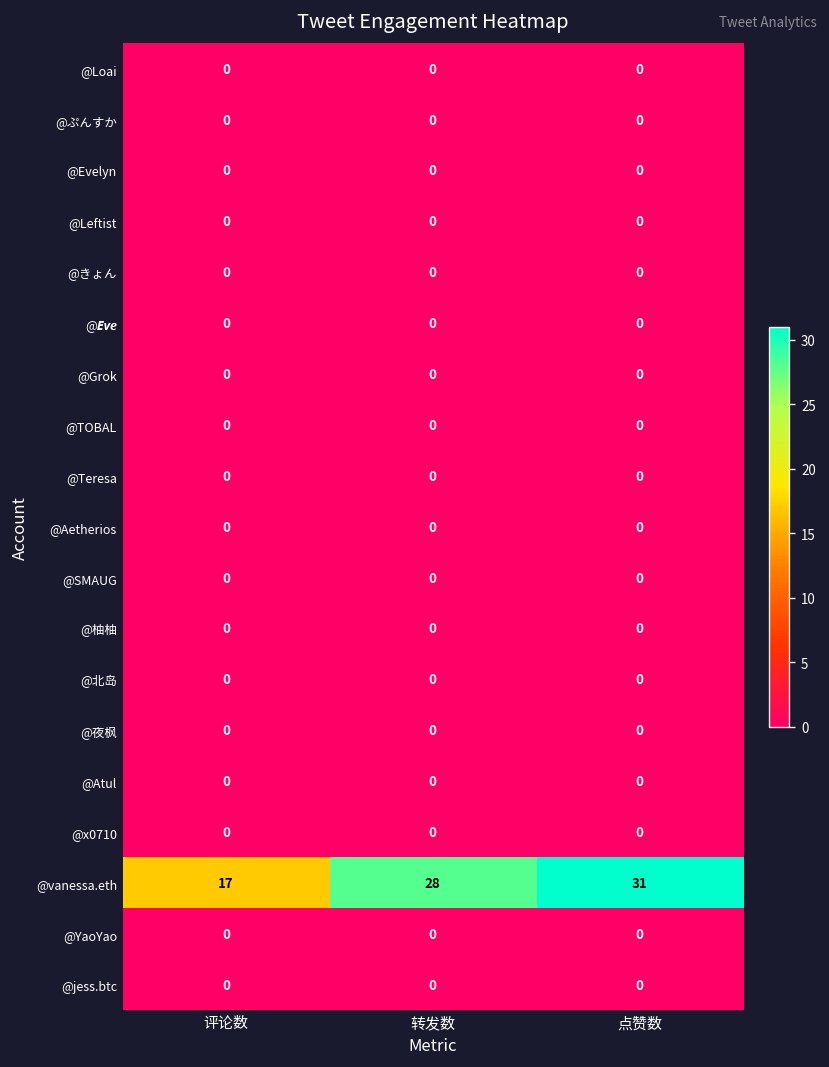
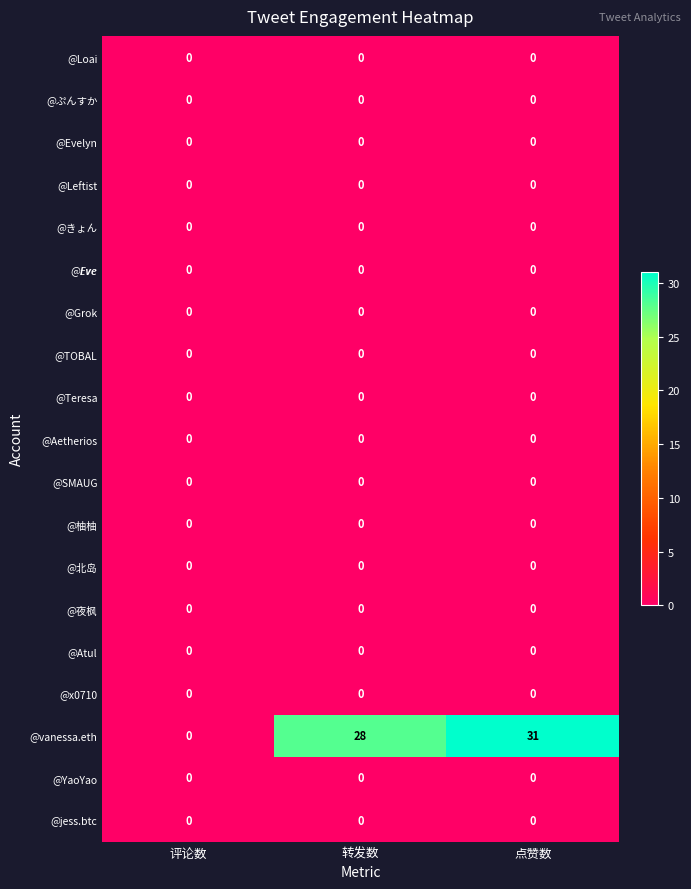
  {
    "@Loai": {
      "评论数": 0,
      "转发数": 0,
      "点赞数": 0
    },
    "@ぷんすか": {
      "评论数": 0,
      "转发数": 0,
      "点赞数": 0
    },
    "@Evelyn": {
      "评论数": 0,
      "转发数": 0,
      "点赞数": 0
    },
    "@Leftist": {
      "评论数": 0,
      "转发数": 0,
      "点赞数": 0
    },
    "@きょん": {
      "评论数": 0,
      "转发数": 0,
      "点赞数": 0
    },
    "@𝑬𝒗𝒆": {
      "评论数": 0,
      "转发数": 0,
      "点赞数": 0
    },
    "@Grok": {
      "评论数": 0,
      "转发数": 0,
      "点赞数": 0
    },
    "@TOBAL": {
      "评论数": 0,
      "转发数": 0,
      "点赞数": 0
    },
    "@Teresa": {
      "评论数": 0,
      "转发数": 0,
      "点赞数": 0
    },
    "@Aetherios": {
      "评论数": 0,
      "转发数": 0,
      "点赞数": 0
    },
    "@SMAUG": {
      "评论数": 0,
      "转发数": 0,
      "点赞数": 0
    },
    "@柚柚": {
      "评论数": 0,
      "转发数": 0,
      "点赞数": 0
    },
    "@北岛": {
      "评论数": 0,
      "转发数": 0,
      "点赞数": 0
    },
    "@夜枫": {
      "评论数": 0,
      "转发数": 0,
      "点赞数": 0
    },
    "@Atul": {
      "评论数": 0,
      "转发数": 0,
      "点赞数": 0
    },
    "@x0710": {
      "评论数": 0,
      "转发数": 0,
      "点赞数": 0
    },
    "@vanessa.eth": {
-     "评论数": 17,
+     "评论数": 0,
      "转发数": 28,
      "点赞数": 31
    },
    "@YaoYao": {
      "评论数": 0,
      "转发数": 0,
      "点赞数": 0
    },
    "@jess.btc": {
      "评论数": 0,
      "转发数": 0,
      "点赞数": 0
    }
  }
